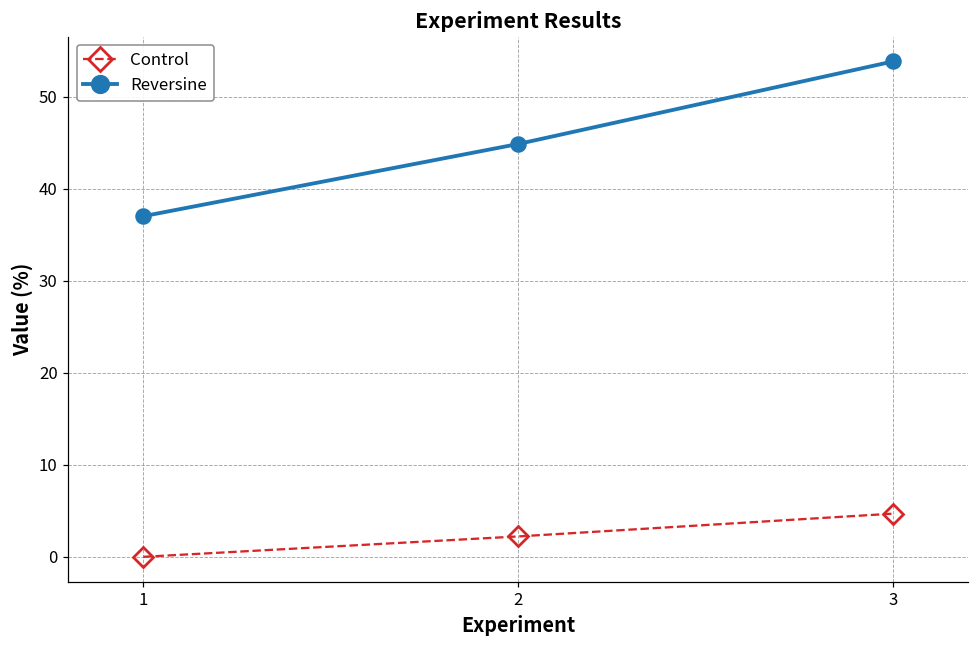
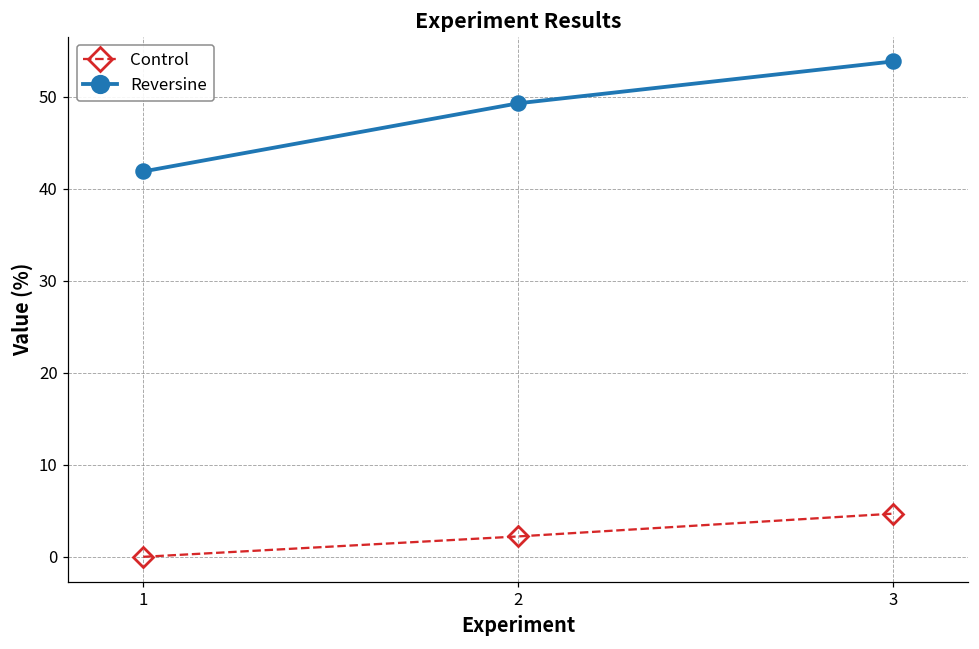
  {
    "Control": {
      "1": 0,
      "2": 2,
      "3": 5
    },
    "Reversine": {
-     "1": 37,
-     "2": 45,
+     "1": 42,
+     "2": 49,
      "3": 54
    }
  }
